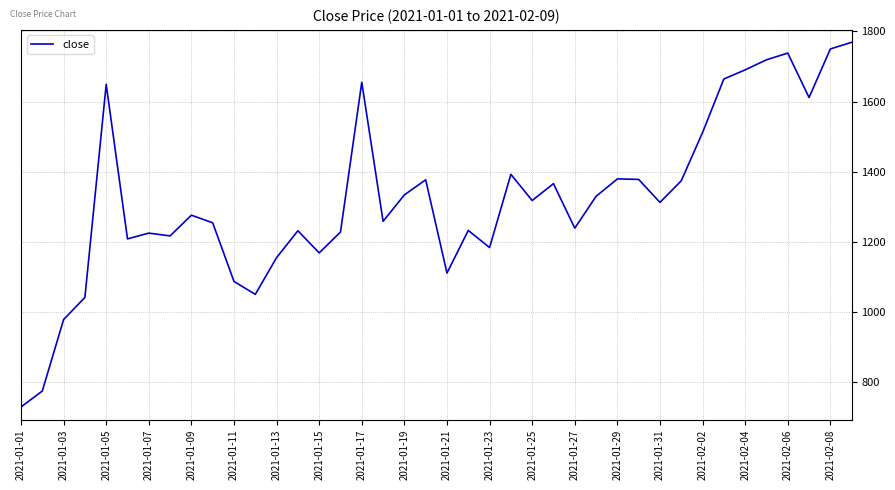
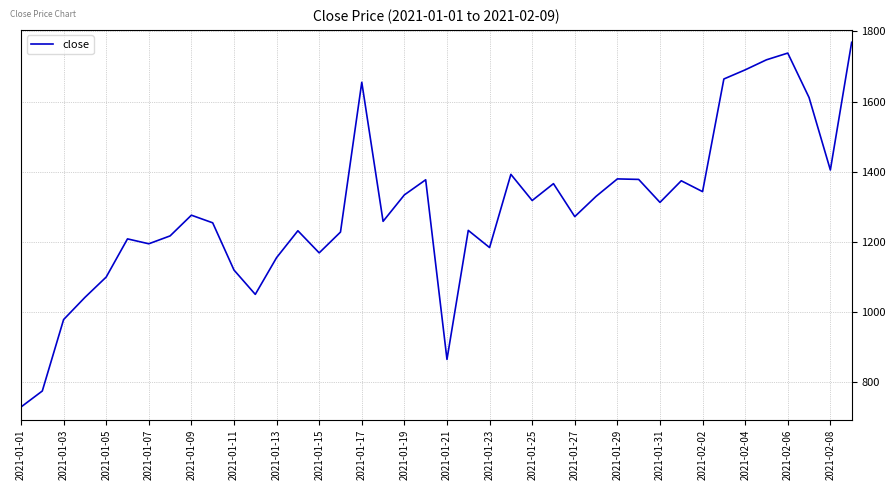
  {
    "2021-01-01": 730,
    "2021-01-03": 980,
-   "2021-01-05": 1650,
-   "2021-01-07": 1220,
+   "2021-01-05": 1100,
+   "2021-01-07": 1190,
    "2021-01-09": 1280,
-   "2021-01-11": 1090,
+   "2021-01-11": 1120,
    "2021-01-13": 1150,
    "2021-01-15": 1170,
    "2021-01-17": 1660,
    "2021-01-19": 1330,
-   "2021-01-21": 1110,
+   "2021-01-21": 860,
    "2021-01-23": 1180,
    "2021-01-25": 1320,
-   "2021-01-27": 1240,
+   "2021-01-27": 1270,
    "2021-01-29": 1380,
    "2021-01-31": 1310,
-   "2021-02-02": 1510,
+   "2021-02-02": 1340,
    "2021-02-04": 1690,
    "2021-02-06": 1740,
-   "2021-02-08": 1750
+   "2021-02-08": 1400
  }
